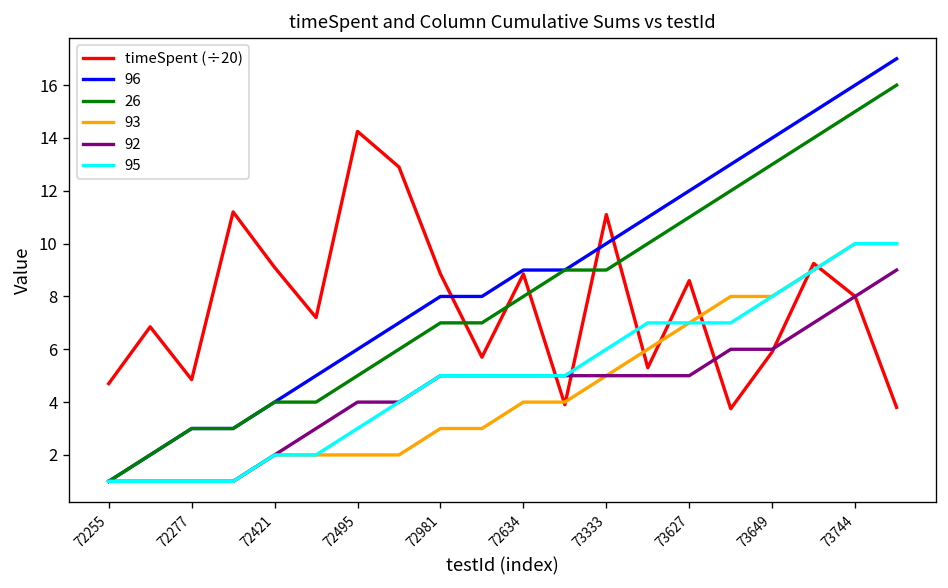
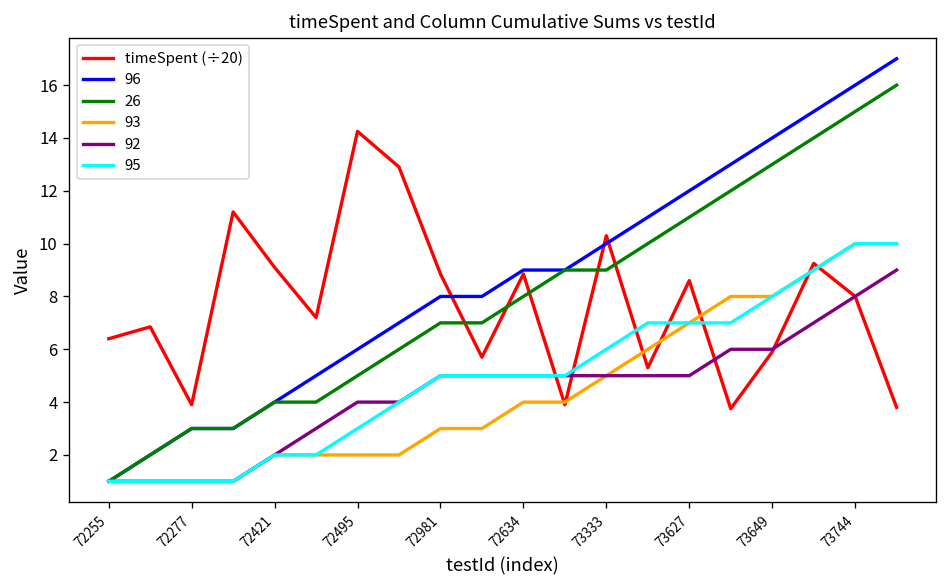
  {
    "timeSpent (÷20)": {
-     "72255": 4.7,
-     "72277": 4.9,
+     "72255": 6.4,
+     "72277": 3.9,
      "72421": 9.1,
      "72495": 14.3,
      "72981": 8.9,
      "72634": 8.9,
-     "73333": 11.1,
+     "73333": 10.3,
      "73627": 8.6
    },
    "96": {
      "72495": 6.0,
      "72981": 8.0,
      "72634": 9.0,
      "73333": 10.0,
      "73627": 12.0,
      "73649": 14.0,
      "73744": 16.0
    },
    "26": {
      "72495": 5.0,
      "72981": 7.0,
      "72634": 8.0,
      "73333": 9.0,
      "73627": 11.0,
      "73649": 13.0,
      "73744": 15.0
    },
    "93": {
      "72495": 2.0,
      "72981": 3.0,
      "72634": 4.0
    },
    "92": {
      "72495": 4.0,
      "73627": 5.0
    },
    "95": {
      "72495": 3.0,
      "73333": 6.0
    }
  }
